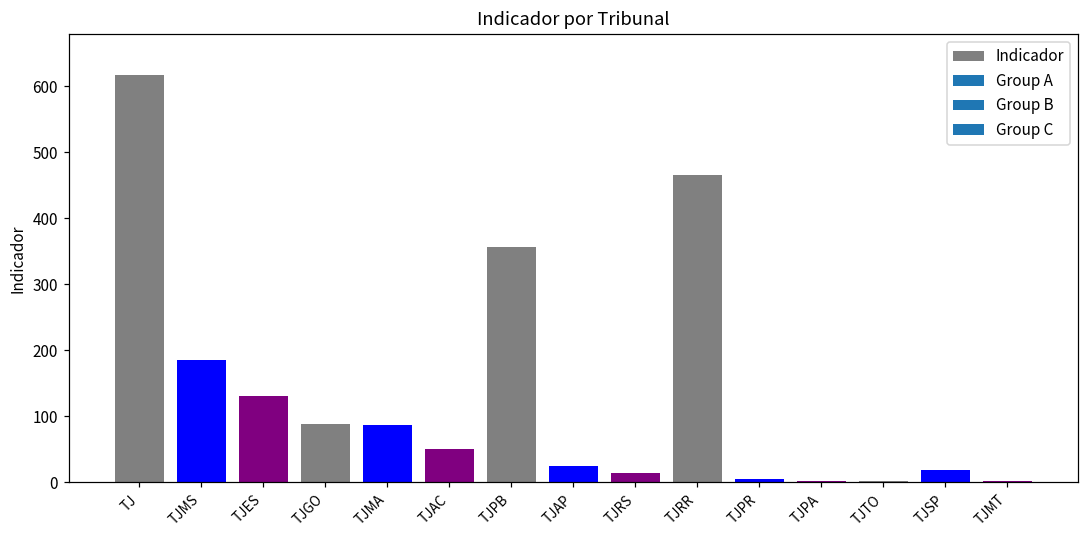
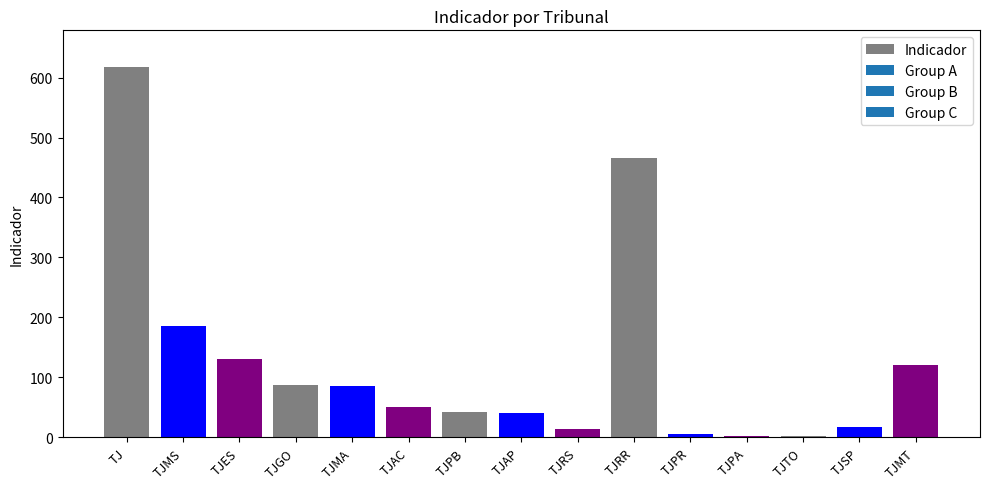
  {
    "TJ": 620,
    "TJMS": 190,
    "TJES": 130,
    "TJGO": 90,
    "TJMA": 90,
    "TJAC": 50,
-   "TJPB": 360,
-   "TJAP": 30,
+   "TJPB": 40,
+   "TJAP": 40,
    "TJRS": 10,
    "TJRR": 470,
    "TJPR": 10,
    "TJSP": 20,
-   "TJMT": 0
+   "TJMT": 120
  }
